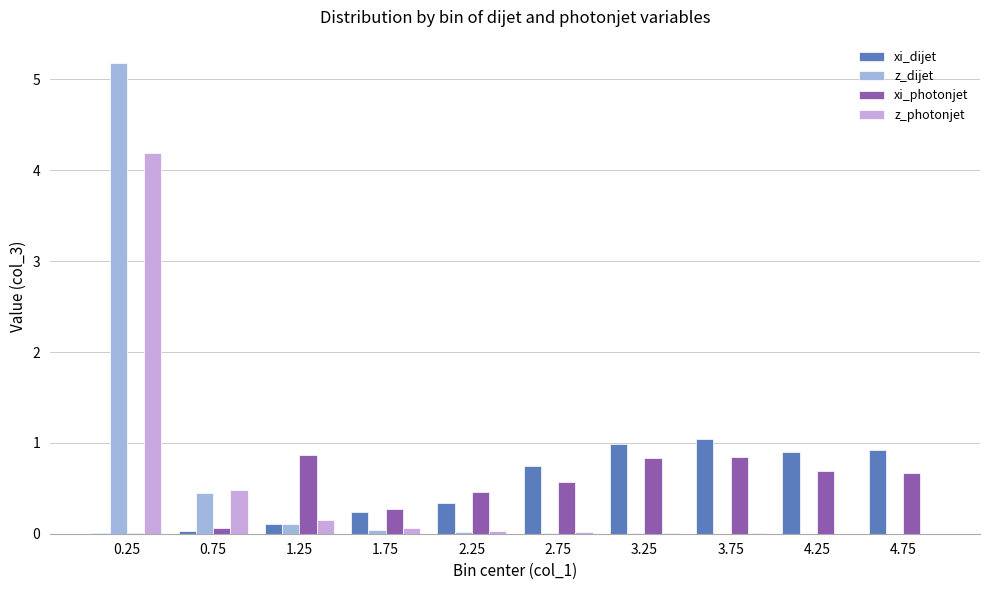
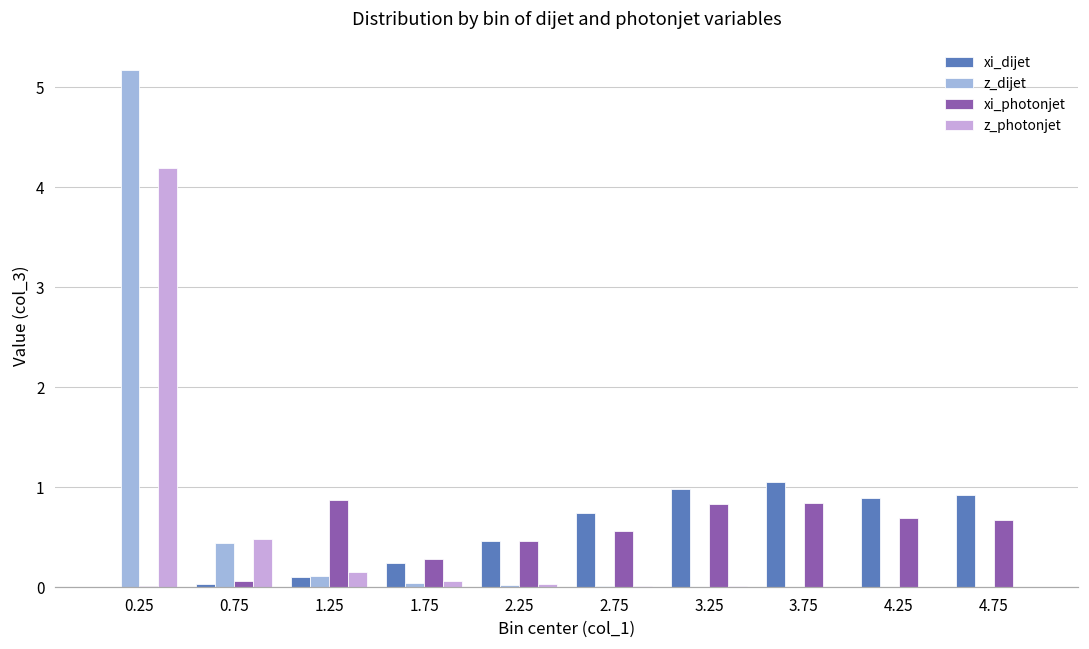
  {
    "xi_dijet": {
      "0.75": 0.0,
      "1.25": 0.1,
      "1.75": 0.2,
-     "2.25": 0.3,
+     "2.25": 0.5,
      "2.75": 0.7,
      "3.25": 1.0,
      "3.75": 1.0,
      "4.25": 0.9,
      "4.75": 0.9
    },
    "xi_photonjet": {
      "0.75": 0.1,
      "1.25": 0.9,
      "1.75": 0.3,
      "2.25": 0.5,
      "2.75": 0.6,
      "3.25": 0.8,
      "3.75": 0.8,
      "4.25": 0.7,
      "4.75": 0.7
    }
  }
